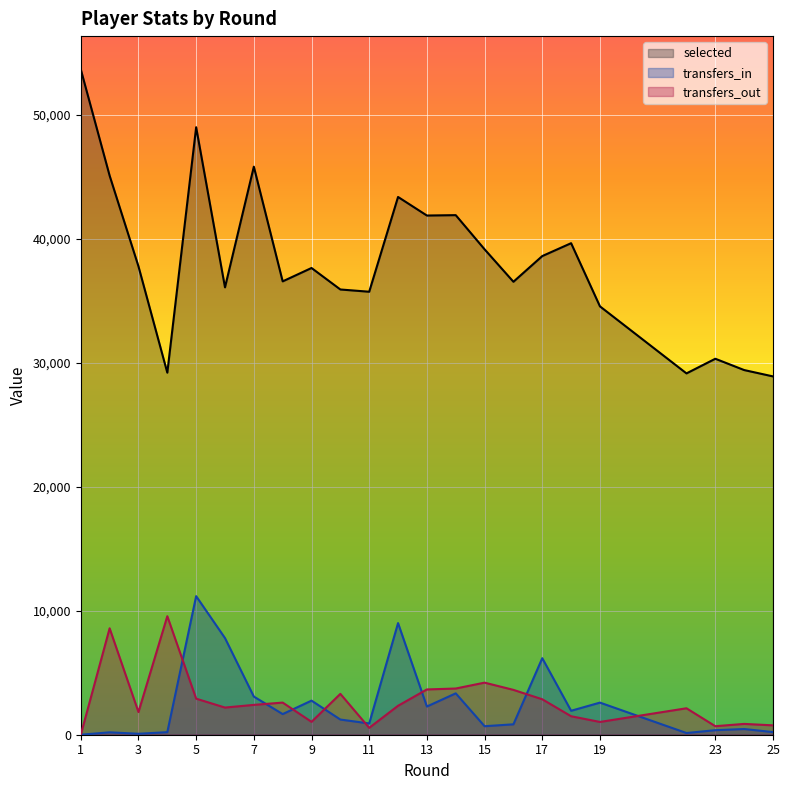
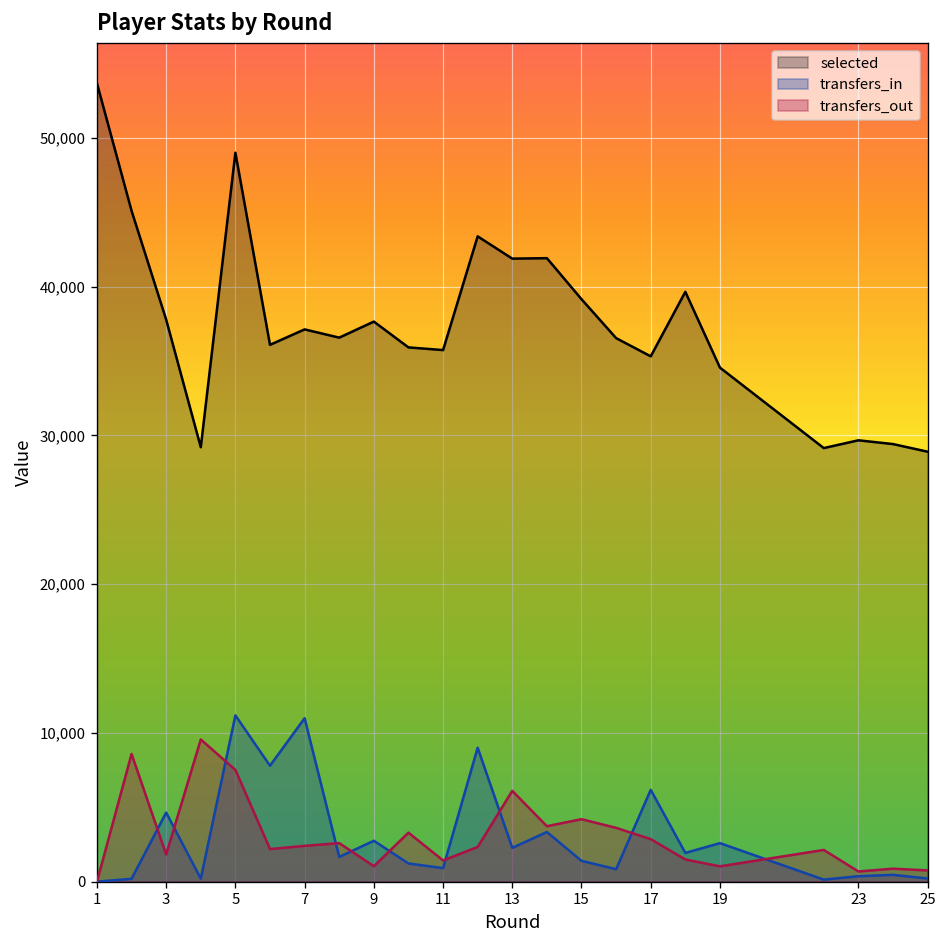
  {
    "selected": {
      "1": "53,700",
      "3": "37,800",
      "5": "49,000",
-     "7": "45,800",
+     "7": "37,100",
      "9": "37,700",
      "11": "35,700",
      "13": "41,900",
      "15": "39,200",
-     "17": "38,600",
+     "17": "35,300",
      "19": "34,600",
-     "23": "30,300",
+     "23": "29,700",
      "25": "28,900"
    },
    "transfers_in": {
-     "3": "100",
+     "3": "4,600",
      "5": "11,200",
-     "7": "3,100",
+     "7": "11,000",
      "9": "2,800",
      "11": "900",
      "13": "2,300",
-     "15": "700",
+     "15": "1,400",
      "17": "6,200",
      "19": "2,600",
      "23": "400",
      "25": "200"
    },
    "transfers_out": {
      "3": "1,800",
-     "5": "2,900",
+     "5": "7,500",
      "7": "2,400",
      "9": "1,000",
-     "11": "600",
-     "13": "3,700",
+     "11": "1,400",
+     "13": "6,100",
      "15": "4,200",
      "17": "2,900",
      "19": "1,000",
      "23": "700",
      "25": "800"
    }
  }
